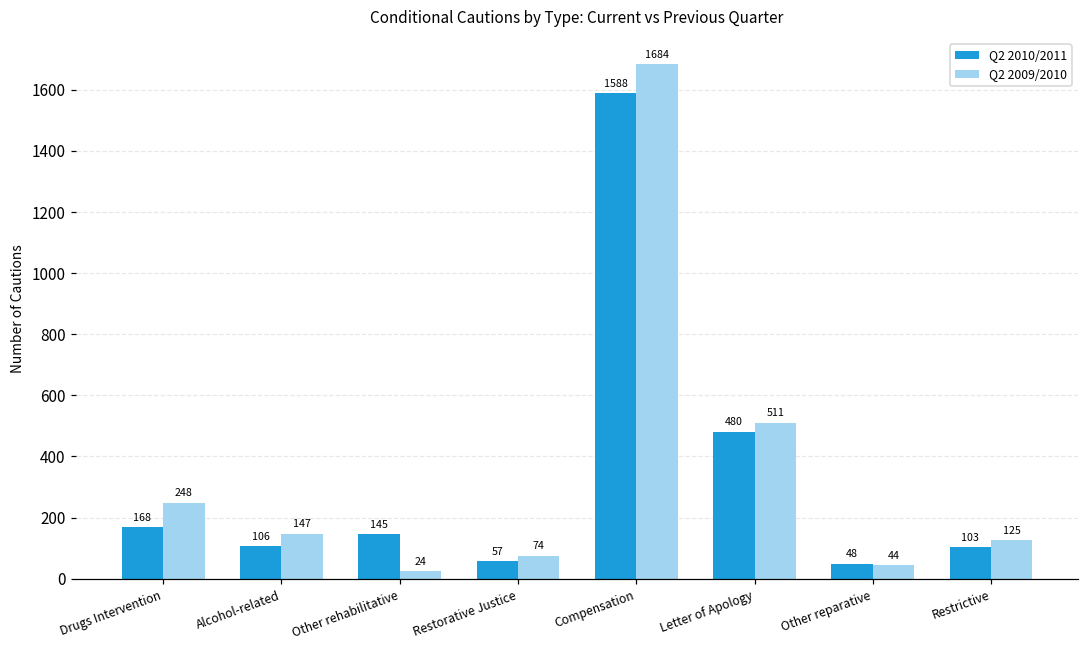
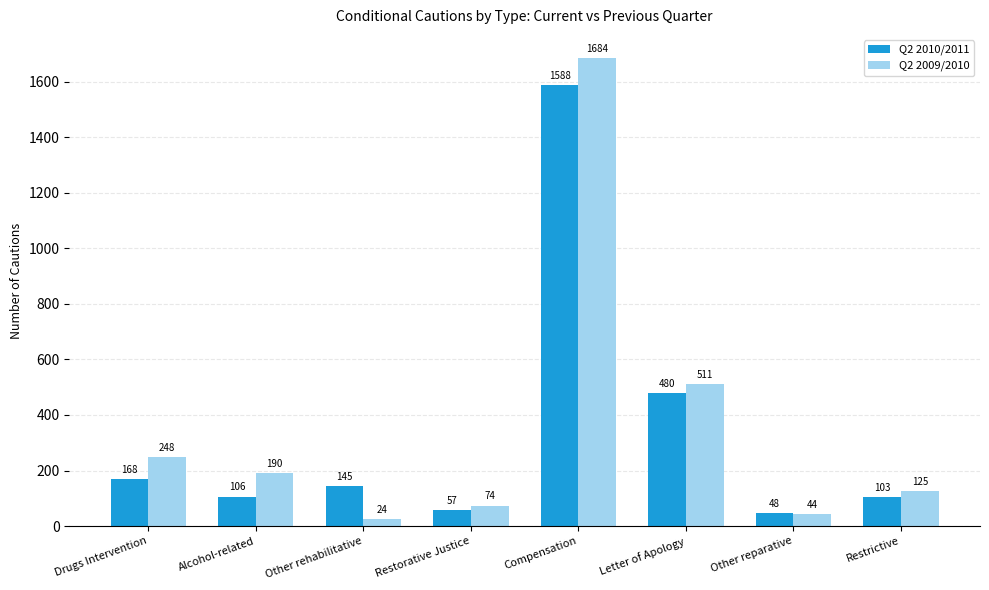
  {
    "Q2 2010/2011": {
      "Drugs Intervention": 168,
      "Alcohol-related": 106,
      "Other rehabilitative": 145,
      "Restorative Justice": 57,
      "Compensation": 1588,
      "Letter of Apology": 480,
      "Other reparative": 48,
      "Restrictive": 103
    },
    "Q2 2009/2010": {
      "Drugs Intervention": 248,
-     "Alcohol-related": 147,
+     "Alcohol-related": 190,
      "Other rehabilitative": 24,
      "Restorative Justice": 74,
      "Compensation": 1684,
      "Letter of Apology": 511,
      "Other reparative": 44,
      "Restrictive": 125
    }
  }
